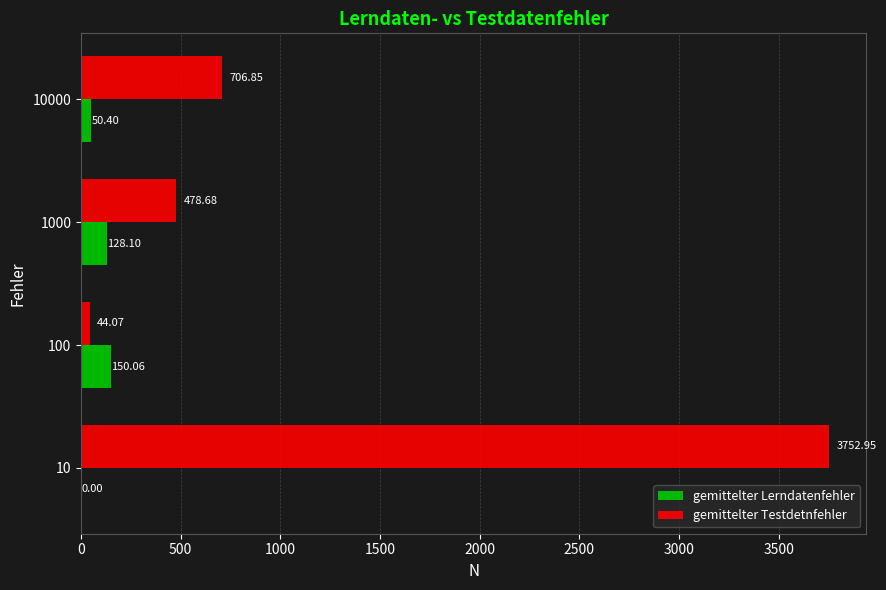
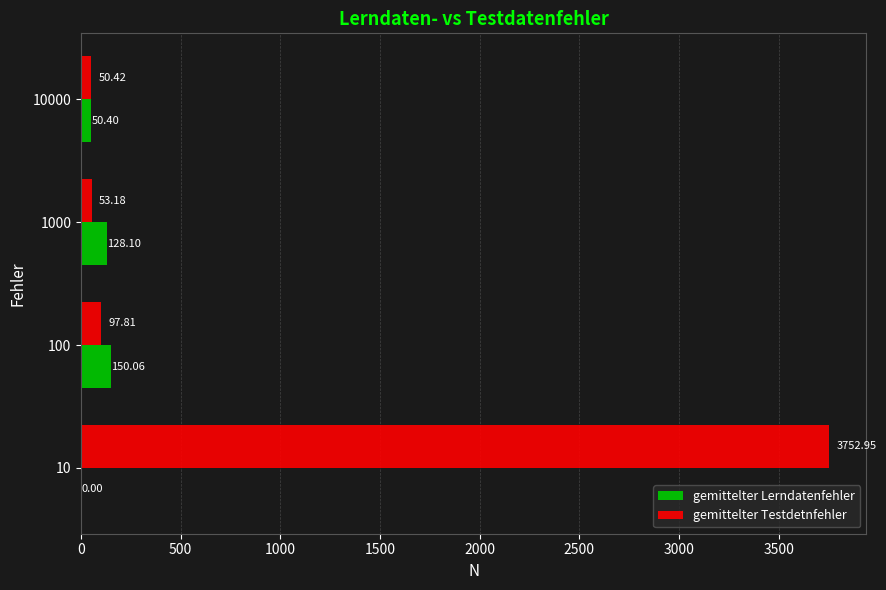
  {
    "gemittelter Lerndatenfehler": {
      "10000": 50.40,
      "1000": 128.10,
      "100": 150.06,
      "10": 0.00
    },
    "gemittelter Testdetnfehler": {
-     "10000": 706.85,
-     "1000": 478.68,
-     "100": 44.07,
+     "10000": 50.42,
+     "1000": 53.18,
+     "100": 97.81,
      "10": 3752.95
    }
  }
